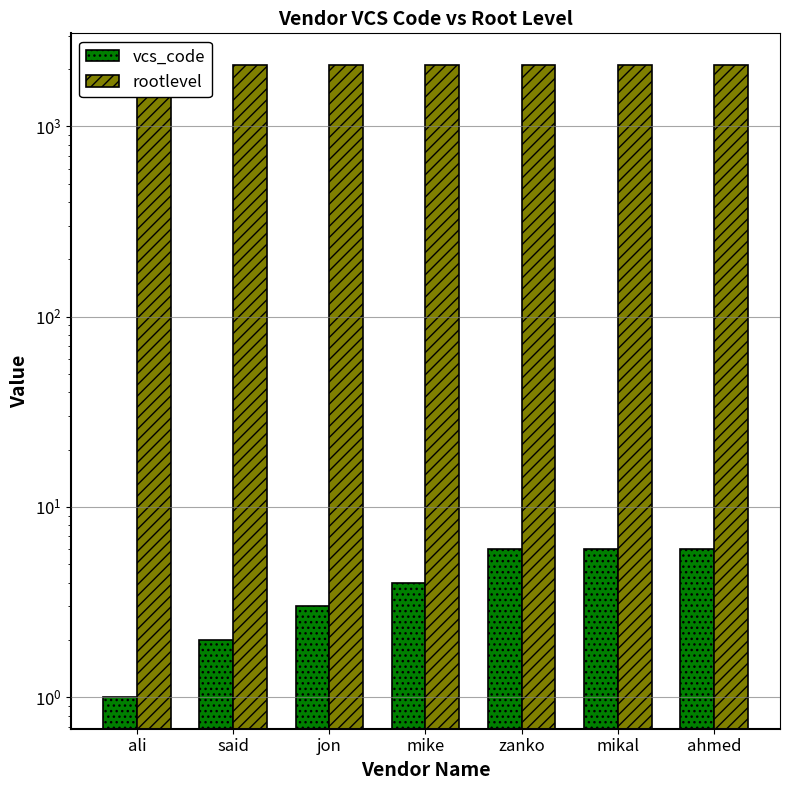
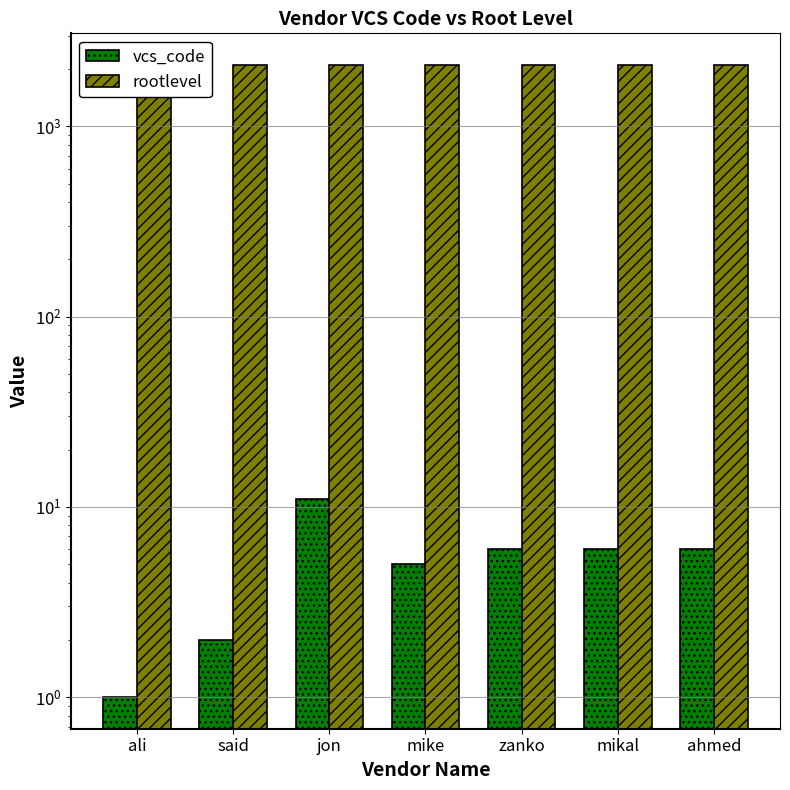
  {
    "vcs_code": {
      "ali": 1,
      "said": 2,
-     "jon": 3,
-     "mike": 4,
+     "jon": 11,
+     "mike": 5,
      "zanko": 6,
      "mikal": 6,
      "ahmed": 6
    },
    "rootlevel": {
      "said": 2100,
      "jon": 2100,
      "mike": 2100,
      "zanko": 2100,
      "mikal": 2100,
      "ahmed": 2100
    }
  }
